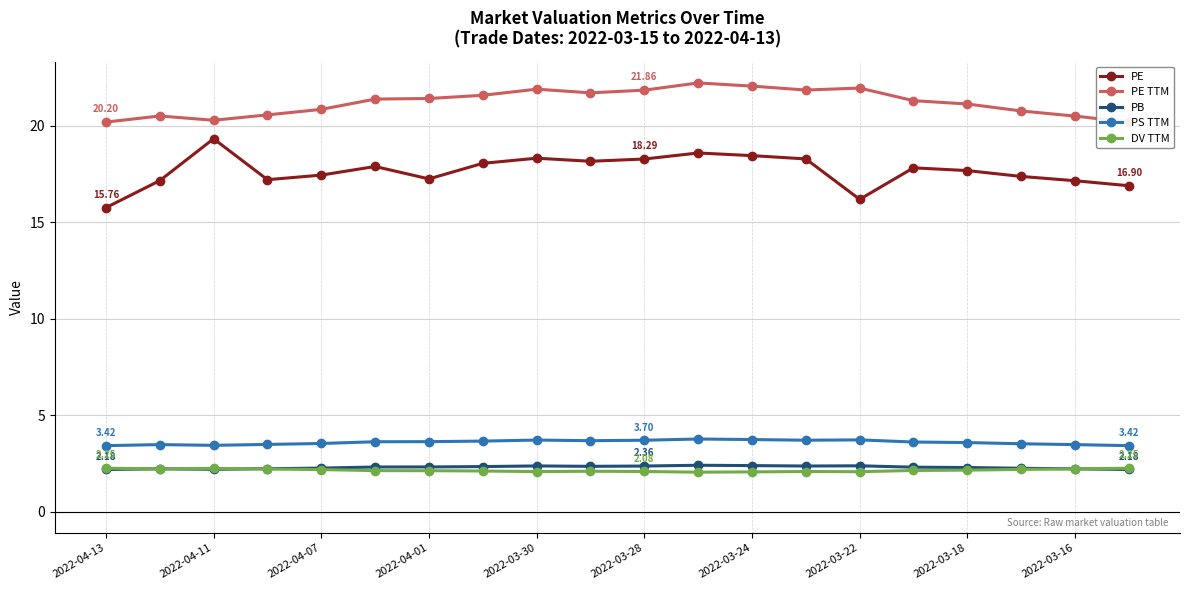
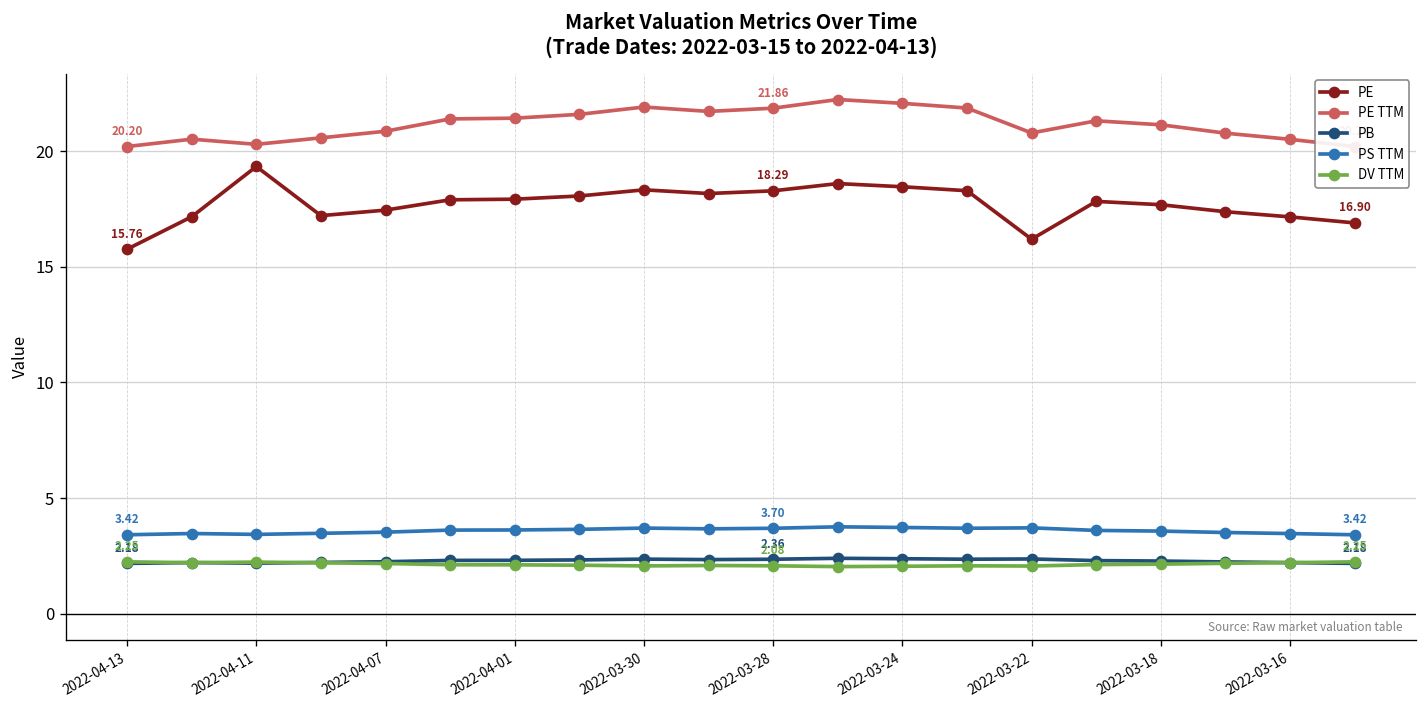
  {
    "PE": {
      "2022-04-11": 19.3,
      "2022-04-07": 17.5,
-     "2022-04-01": 17.3,
+     "2022-04-01": 17.9,
      "2022-03-30": 18.3,
      "2022-03-24": 18.5,
      "2022-03-22": 16.2,
      "2022-03-18": 17.7,
      "2022-03-16": 17.2
    },
    "PE TTM": {
      "2022-04-11": 20.3,
      "2022-04-07": 20.9,
      "2022-04-01": 21.4,
      "2022-03-30": 21.9,
      "2022-03-24": 22.1,
-     "2022-03-22": 22.0,
+     "2022-03-22": 20.8,
      "2022-03-18": 21.1,
      "2022-03-16": 20.5
    },
    "PB": {
      "2022-04-01": 2.3,
      "2022-03-30": 2.4,
      "2022-03-24": 2.4,
      "2022-03-22": 2.4,
      "2022-03-18": 2.3
    },
    "PS TTM": {
      "2022-04-13": 3.42,
      "2022-03-28": 3.70
    },
    "DV TTM": {
      "2022-04-01": 2.1,
      "2022-03-30": 2.1,
      "2022-03-24": 2.1,
      "2022-03-22": 2.1,
      "2022-03-18": 2.1
    }
  }
